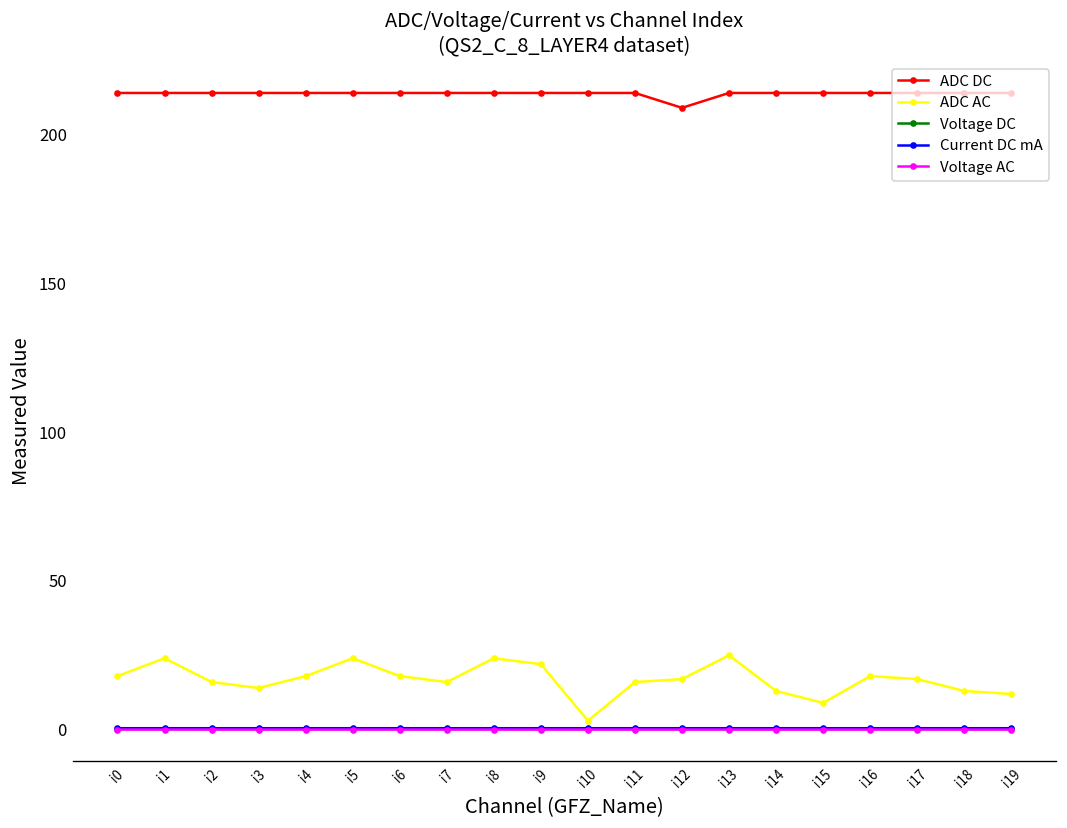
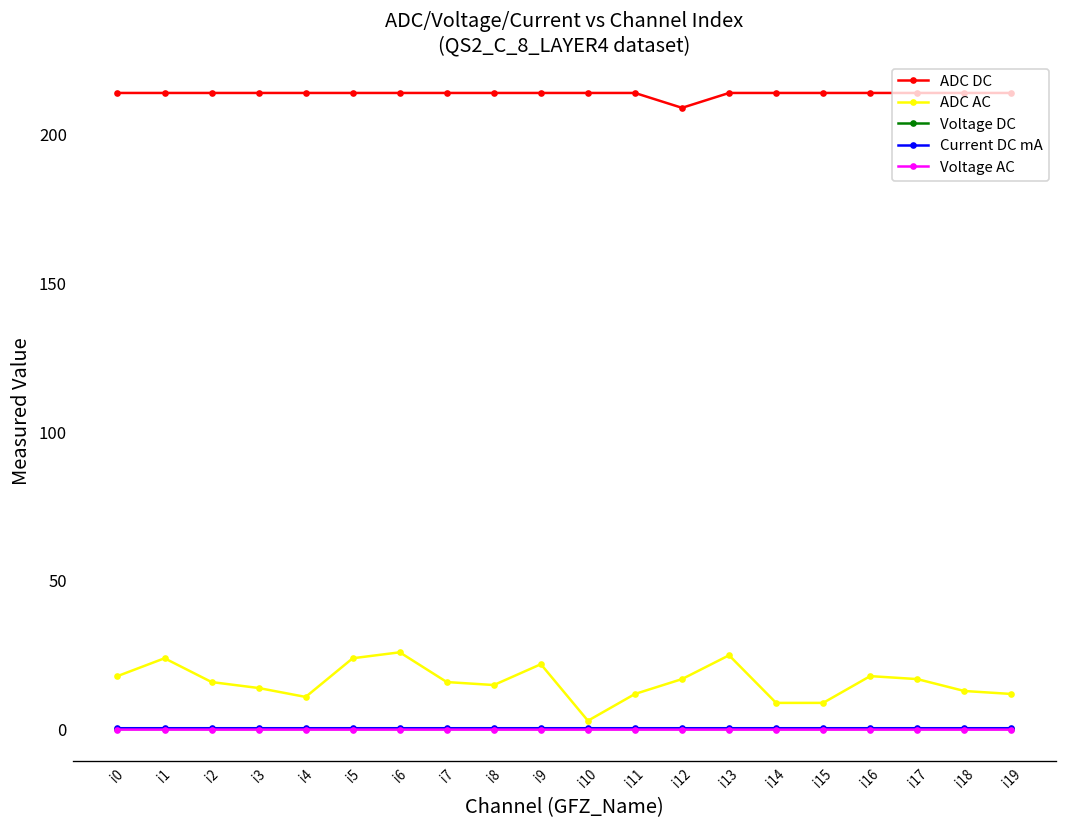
  {
    "ADC DC": {
      "i0": 214,
      "i1": 214,
      "i2": 214,
      "i3": 214,
      "i4": 214,
      "i5": 214,
      "i6": 214,
      "i7": 214,
      "i8": 214,
      "i9": 214,
      "i10": 214,
      "i11": 214,
      "i12": 209,
      "i13": 214,
      "i14": 214,
      "i15": 214,
      "i16": 214
    },
    "ADC AC": {
      "i0": 18,
      "i1": 24,
      "i2": 16,
      "i3": 14,
-     "i4": 18,
+     "i4": 11,
      "i5": 24,
-     "i6": 18,
+     "i6": 26,
      "i7": 16,
-     "i8": 24,
+     "i8": 15,
      "i9": 22,
      "i10": 3,
-     "i11": 16,
+     "i11": 12,
      "i12": 17,
      "i13": 25,
-     "i14": 13,
+     "i14": 9,
      "i15": 9,
      "i16": 18,
      "i17": 17,
      "i18": 13,
      "i19": 12
    }
  }
